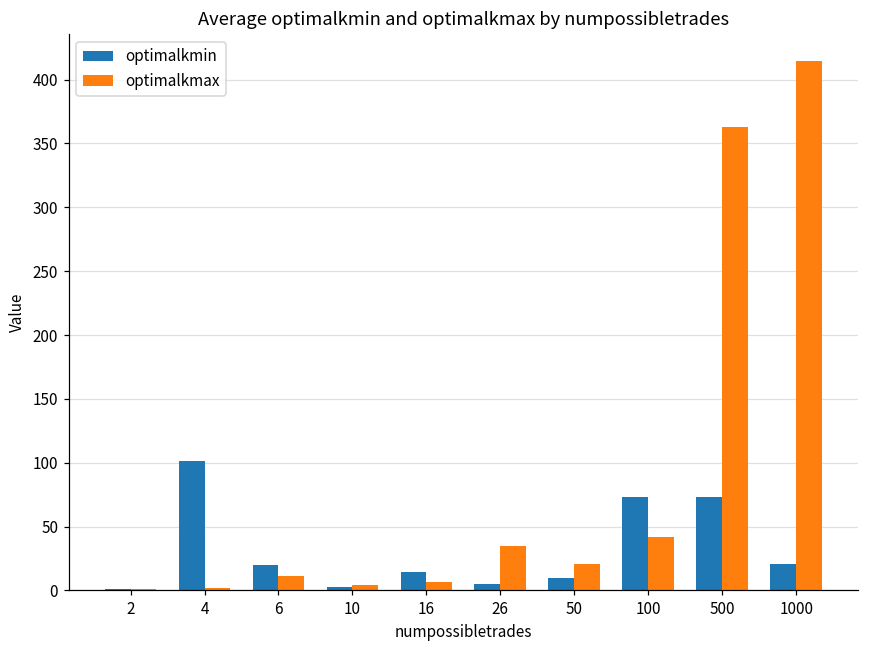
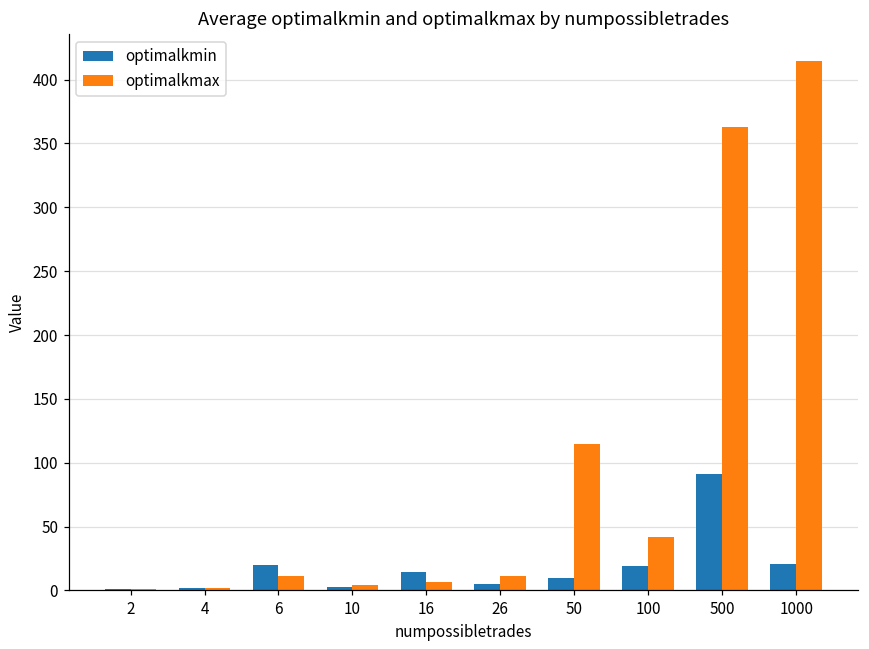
  {
    "optimalkmin": {
-     "4": 101,
+     "4": 2,
      "6": 20,
      "10": 2,
      "16": 14,
      "26": 5,
      "50": 10,
-     "100": 73,
-     "500": 73,
+     "100": 19,
+     "500": 91,
      "1000": 20
    },
    "optimalkmax": {
      "6": 11,
      "10": 4,
      "16": 7,
-     "26": 35,
-     "50": 21,
+     "26": 11,
+     "50": 115,
      "100": 42,
      "500": 363,
      "1000": 415
    }
  }
